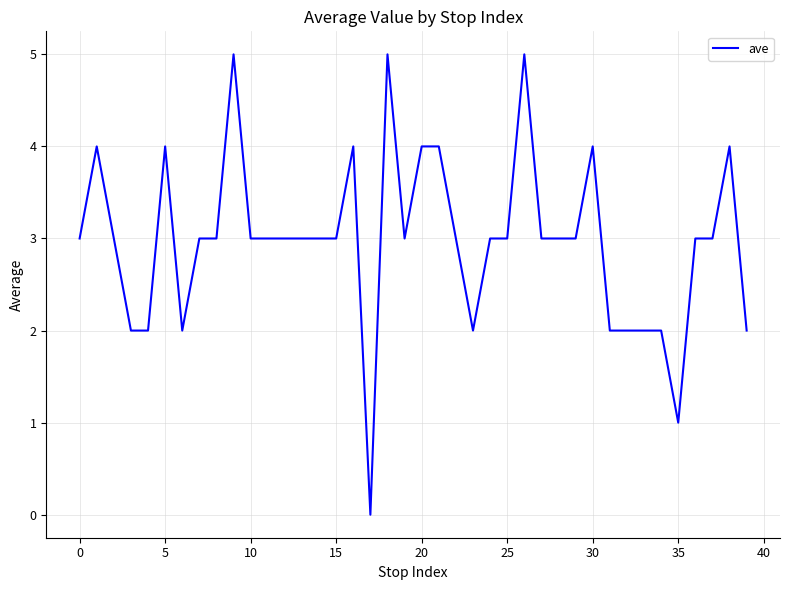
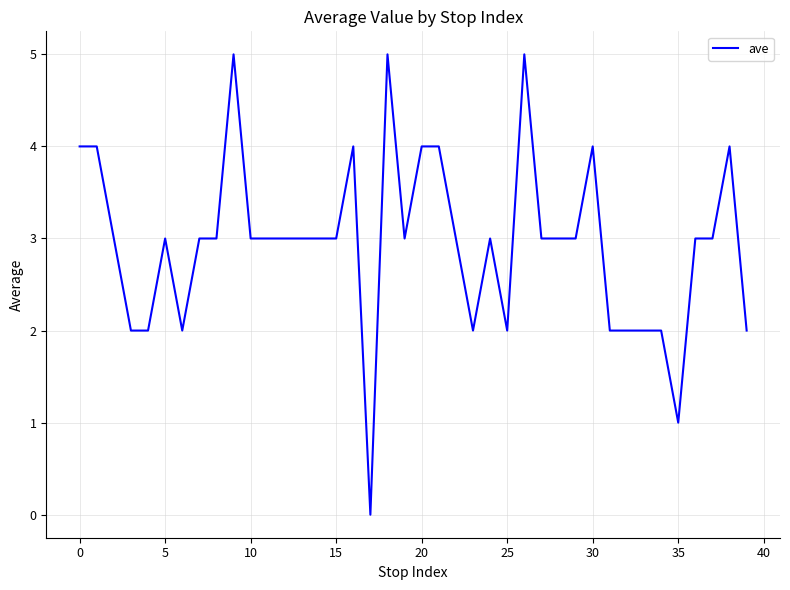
  {
-   "0": 3,
-   "5": 4,
+   "0": 4,
+   "5": 3,
    "10": 3,
    "15": 3,
    "20": 4,
-   "25": 3,
+   "25": 2,
    "30": 4,
    "35": 1
  }
